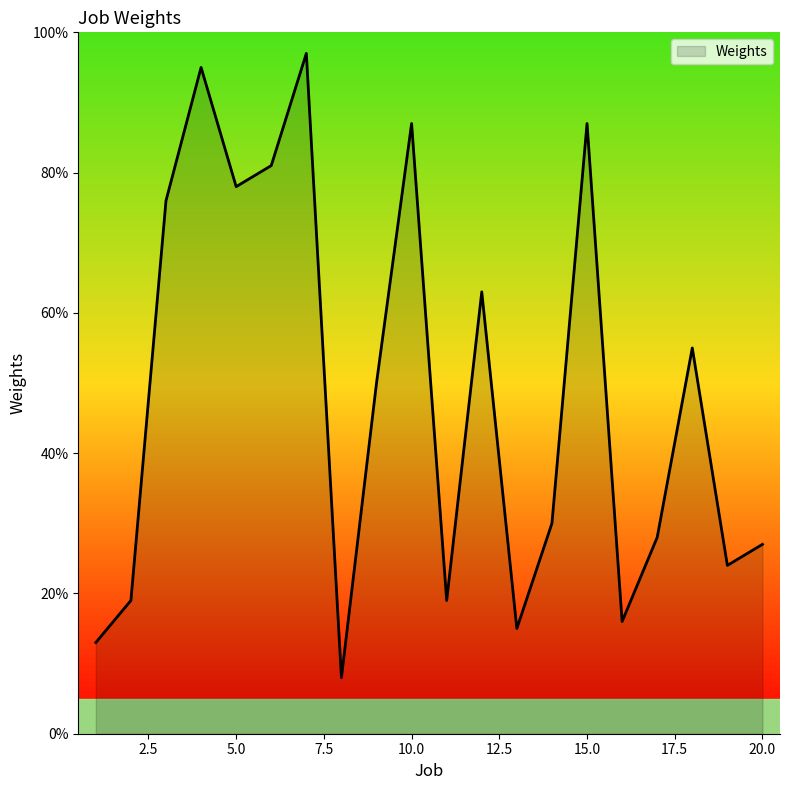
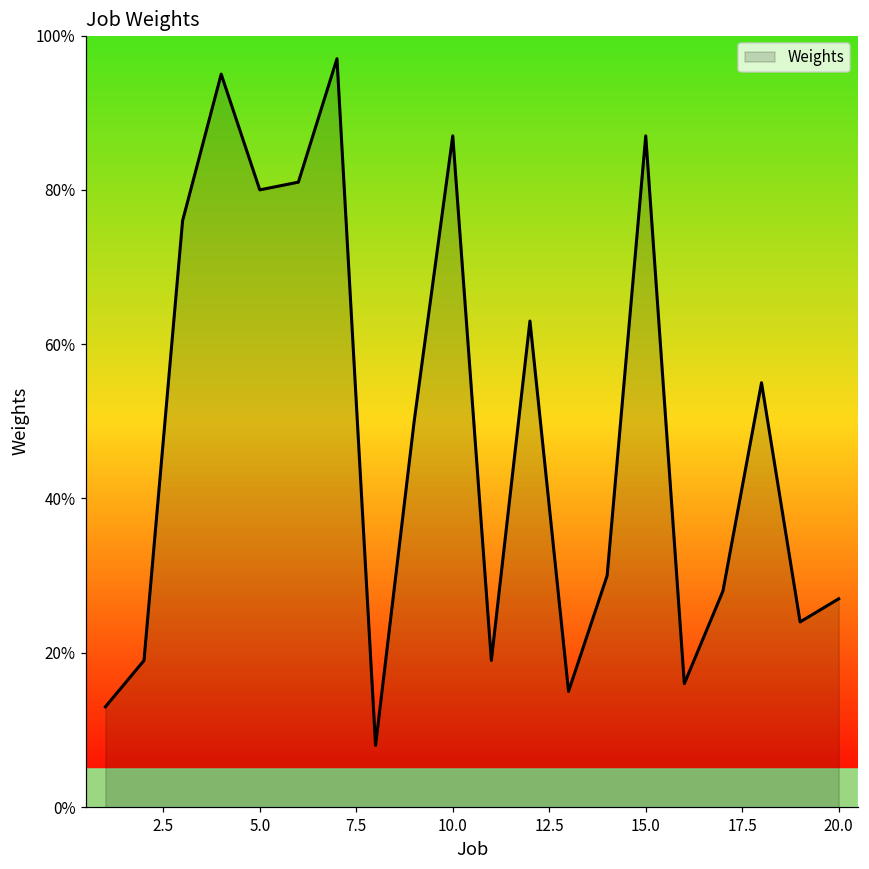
  {
-   "5.0": "78%",
+   "5.0": "80%",
    "10.0": "87%",
    "15.0": "87%",
    "20.0": "27%"
  }
